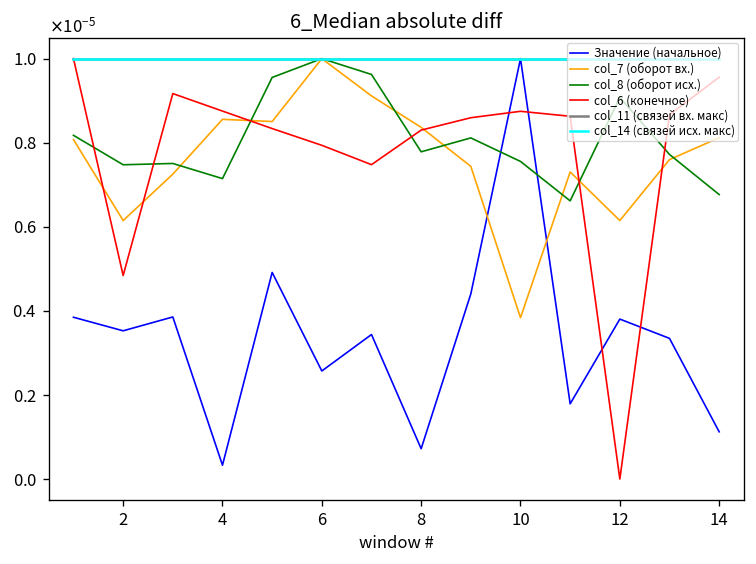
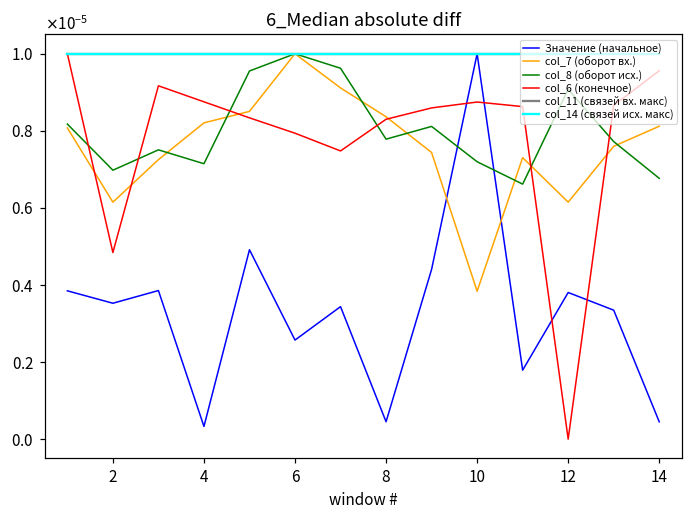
  {
    "Значение (начальное)": {
      "2": 0.0000035,
      "4": 0.0000003,
      "6": 0.0000026,
-     "8": 0.0000007,
+     "8": 0.0000005,
      "12": 0.0000038,
-     "14": 0.0000011
+     "14": 0.0000005
    },
    "col_7 (оборот вх.)": {
      "2": 0.0000061,
-     "4": 0.0000086,
+     "4": 0.0000082,
      "10": 0.0000038,
      "12": 0.0000061
    },
    "col_8 (оборот исх.)": {
-     "2": 0.0000075,
+     "2": 0.0000070,
      "4": 0.0000071,
      "8": 0.0000078,
-     "10": 0.0000076,
+     "10": 0.0000072,
      "14": 0.0000068
    },
    "col_6 (конечное)": {
      "2": 0.0000048,
      "4": 0.0000088,
      "6": 0.0000079,
      "10": 0.0000087,
      "12": 0.0000000
    },
    "col_14 (связей исх. макс)": {
      "2": 0.0000100,
      "4": 0.0000100,
      "8": 0.0000100
    }
  }
